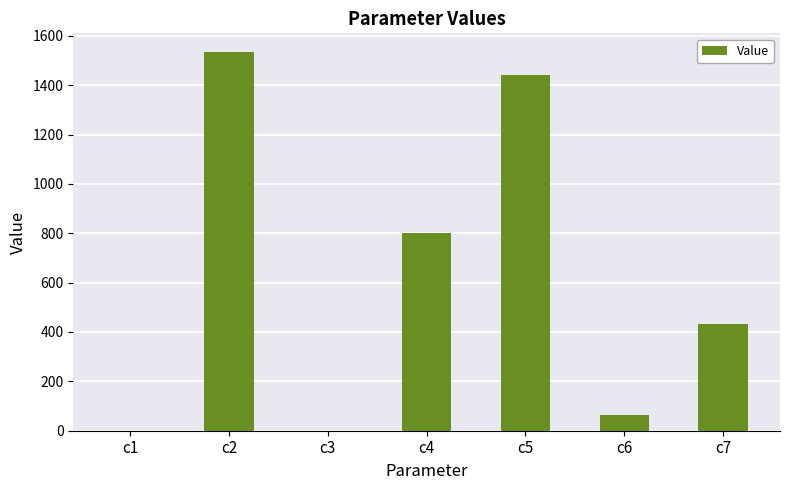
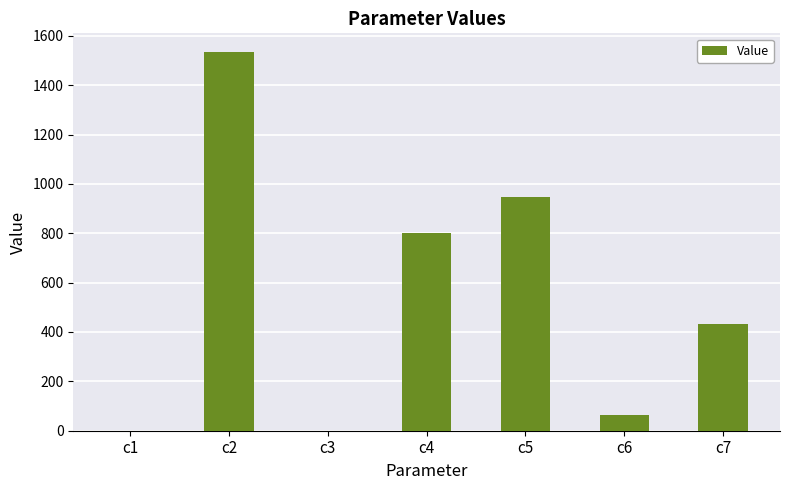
  {
    "c2": 1530,
    "c4": 800,
-   "c5": 1440,
+   "c5": 950,
    "c6": 60,
    "c7": 430
  }
